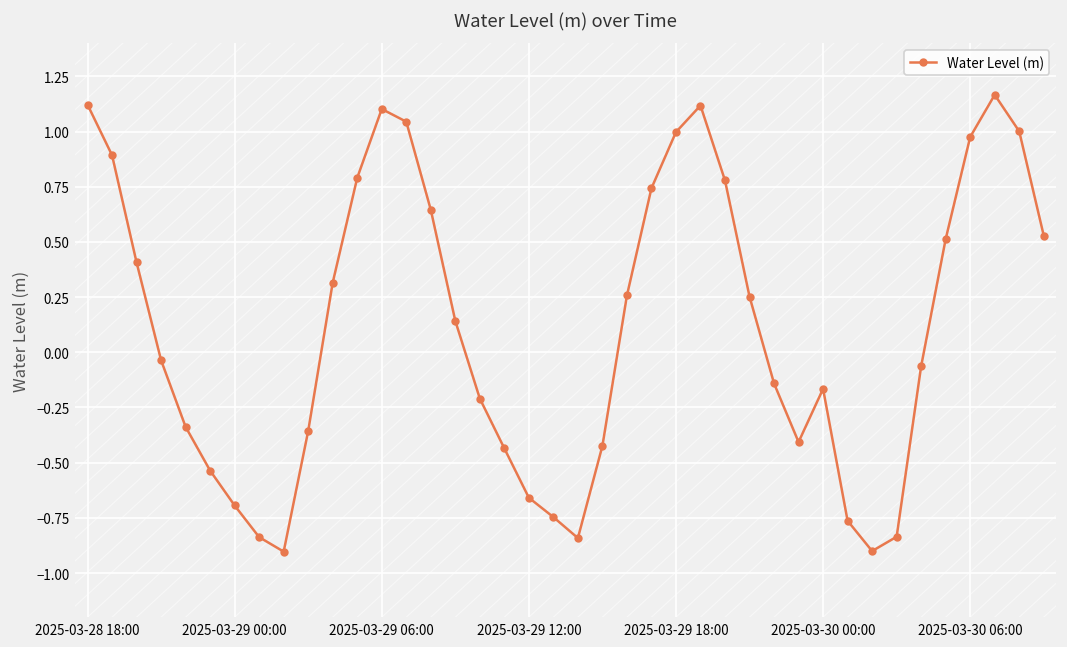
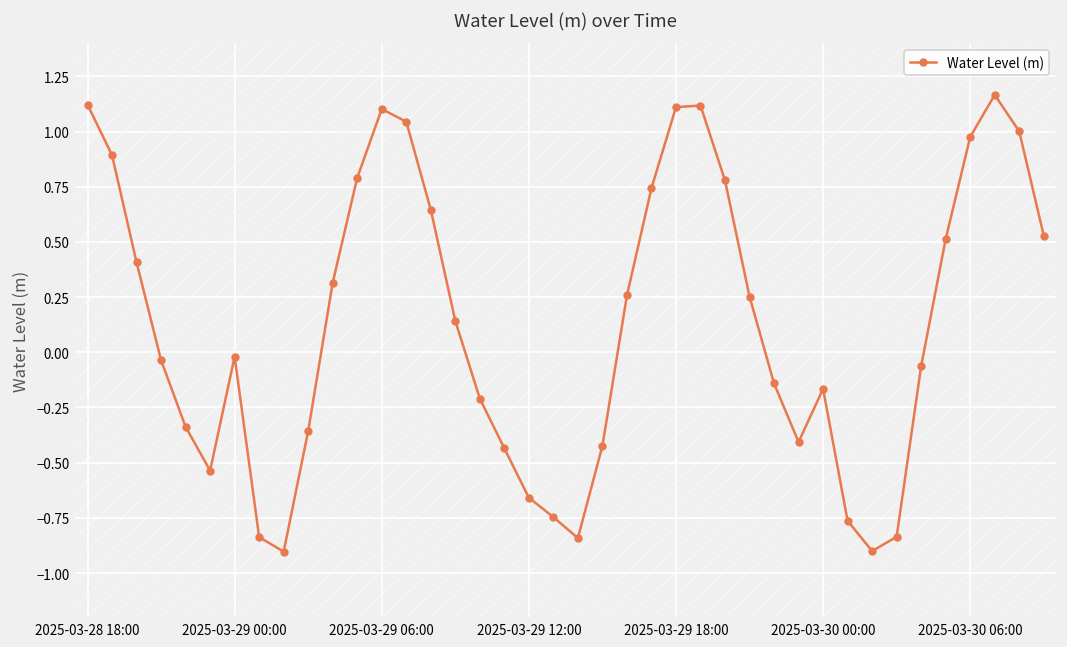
  {
    "Water Level (m)": {
      "2025-03-28 18:00": 1.12,
-     "2025-03-29 00:00": -0.69,
+     "2025-03-29 00:00": -0.02,
      "2025-03-29 06:00": 1.10,
      "2025-03-29 12:00": -0.66,
-     "2025-03-29 18:00": 1.00,
+     "2025-03-29 18:00": 1.11,
      "2025-03-30 00:00": -0.17,
      "2025-03-30 06:00": 0.98
    }
  }
